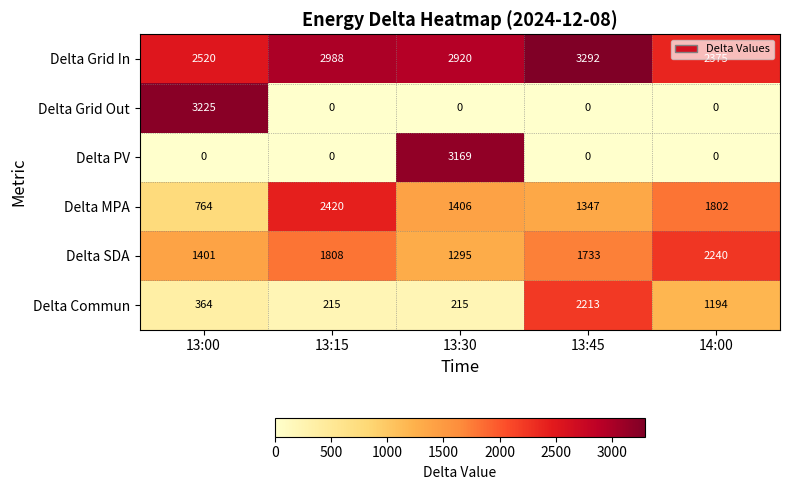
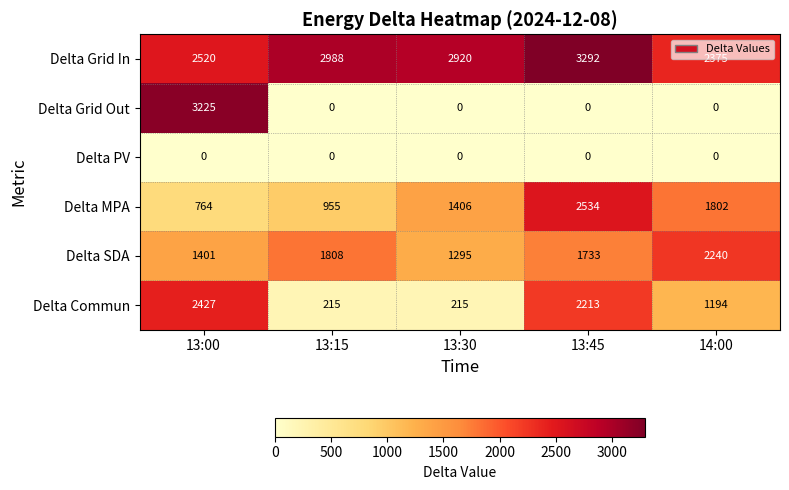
  {
    "Delta Grid In": {
      "13:00": 2520,
      "13:15": 2988,
      "13:30": 2920,
      "13:45": 3292
    },
    "Delta Grid Out": {
      "13:00": 3225,
      "13:15": 0,
      "13:30": 0,
      "13:45": 0,
      "14:00": 0
    },
    "Delta PV": {
      "13:00": 0,
      "13:15": 0,
-     "13:30": 3169,
+     "13:30": 0,
      "13:45": 0,
      "14:00": 0
    },
    "Delta MPA": {
      "13:00": 764,
-     "13:15": 2420,
+     "13:15": 955,
      "13:30": 1406,
-     "13:45": 1347,
+     "13:45": 2534,
      "14:00": 1802
    },
    "Delta SDA": {
      "13:00": 1401,
      "13:15": 1808,
      "13:30": 1295,
      "13:45": 1733,
      "14:00": 2240
    },
    "Delta Commun": {
-     "13:00": 364,
+     "13:00": 2427,
      "13:15": 215,
      "13:30": 215,
      "13:45": 2213,
      "14:00": 1194
    }
  }
